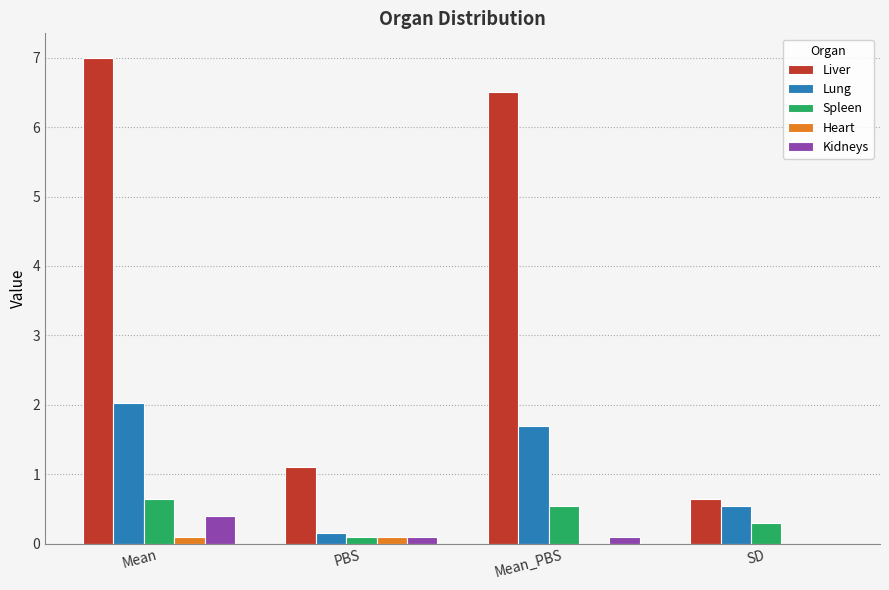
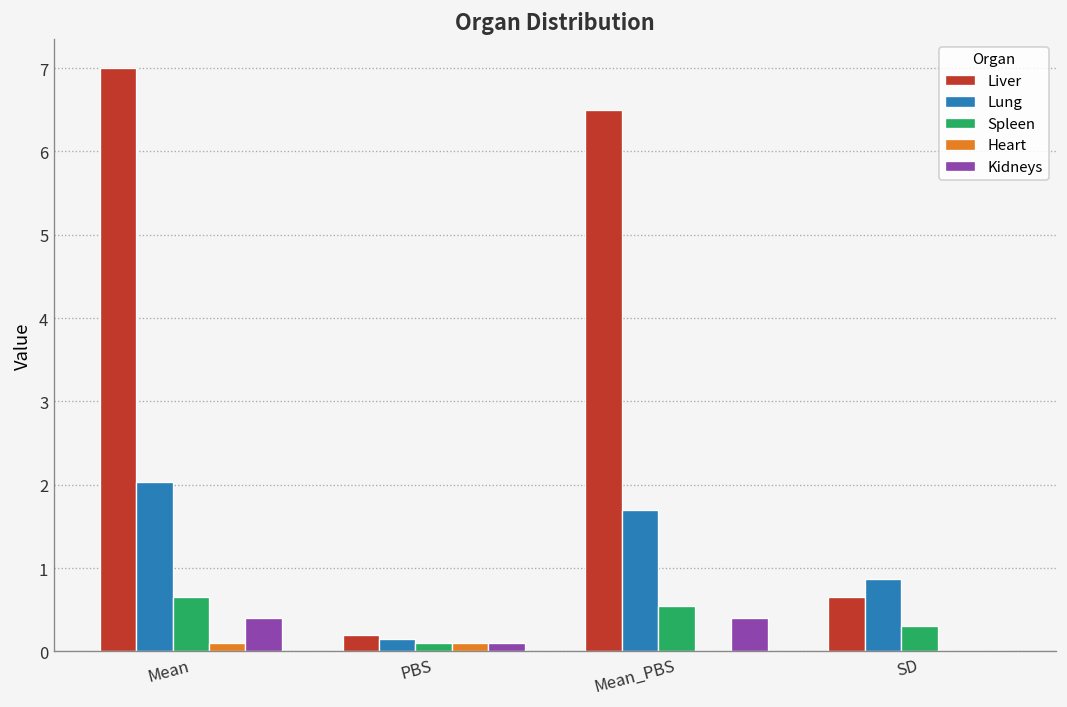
  {
    "Liver": {
      "Mean": 7.0,
-     "PBS": 1.1,
+     "PBS": 0.2,
      "Mean_PBS": 6.5,
      "SD": 0.7
    },
    "Lung": {
      "Mean": 2.0,
      "PBS": 0.2,
      "Mean_PBS": 1.7,
-     "SD": 0.6
+     "SD": 0.9
    },
    "Spleen": {
      "Mean": 0.7,
      "PBS": 0.1,
      "Mean_PBS": 0.6,
      "SD": 0.3
    },
    "Heart": {
      "Mean": 0.1,
      "PBS": 0.1,
      "Mean_PBS": 0.0,
      "SD": 0.0
    },
    "Kidneys": {
      "Mean": 0.4,
      "PBS": 0.1,
-     "Mean_PBS": 0.1,
+     "Mean_PBS": 0.4,
      "SD": 0.0
    }
  }
